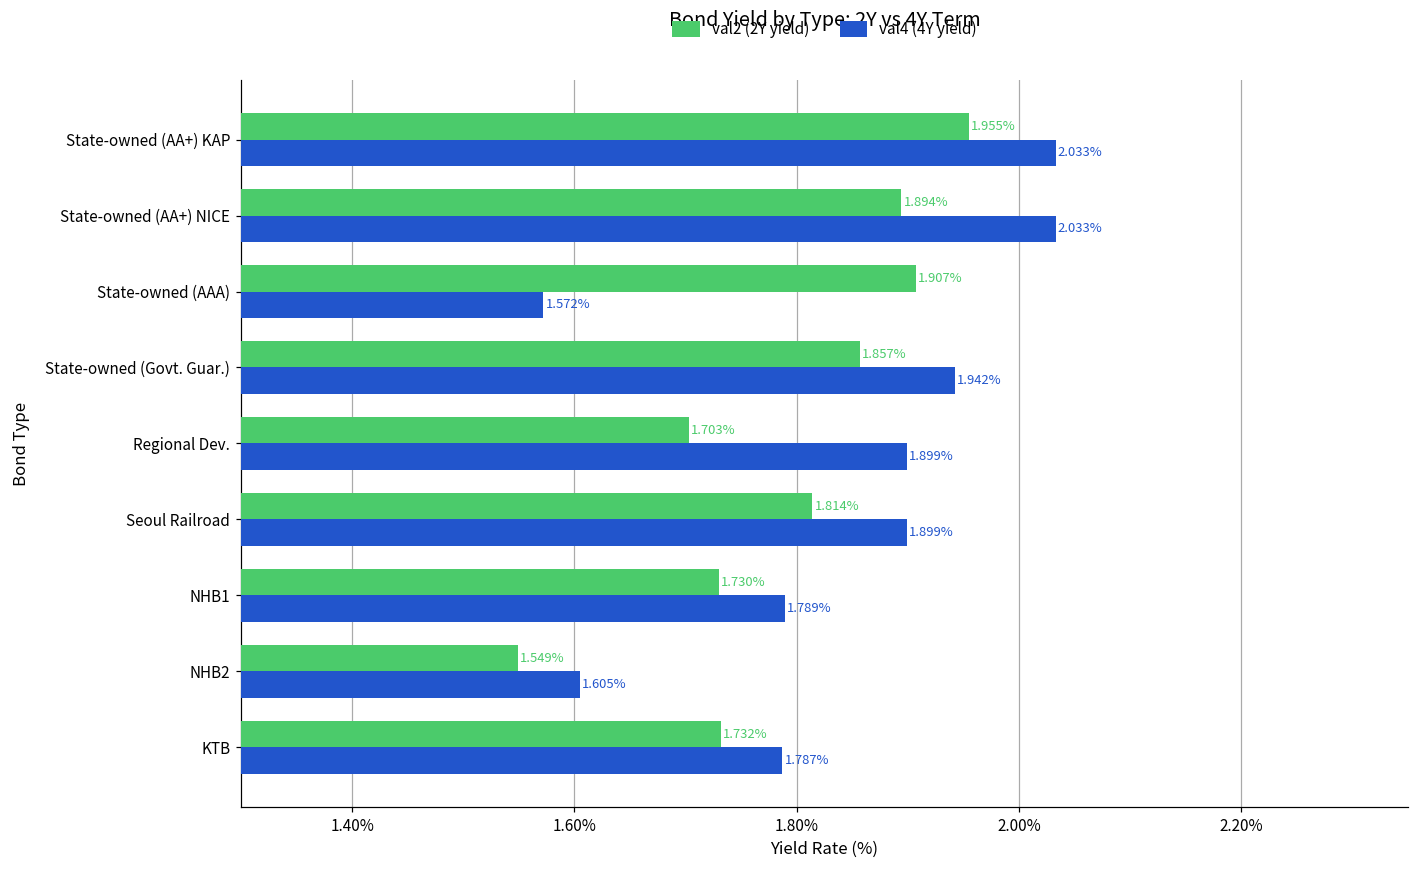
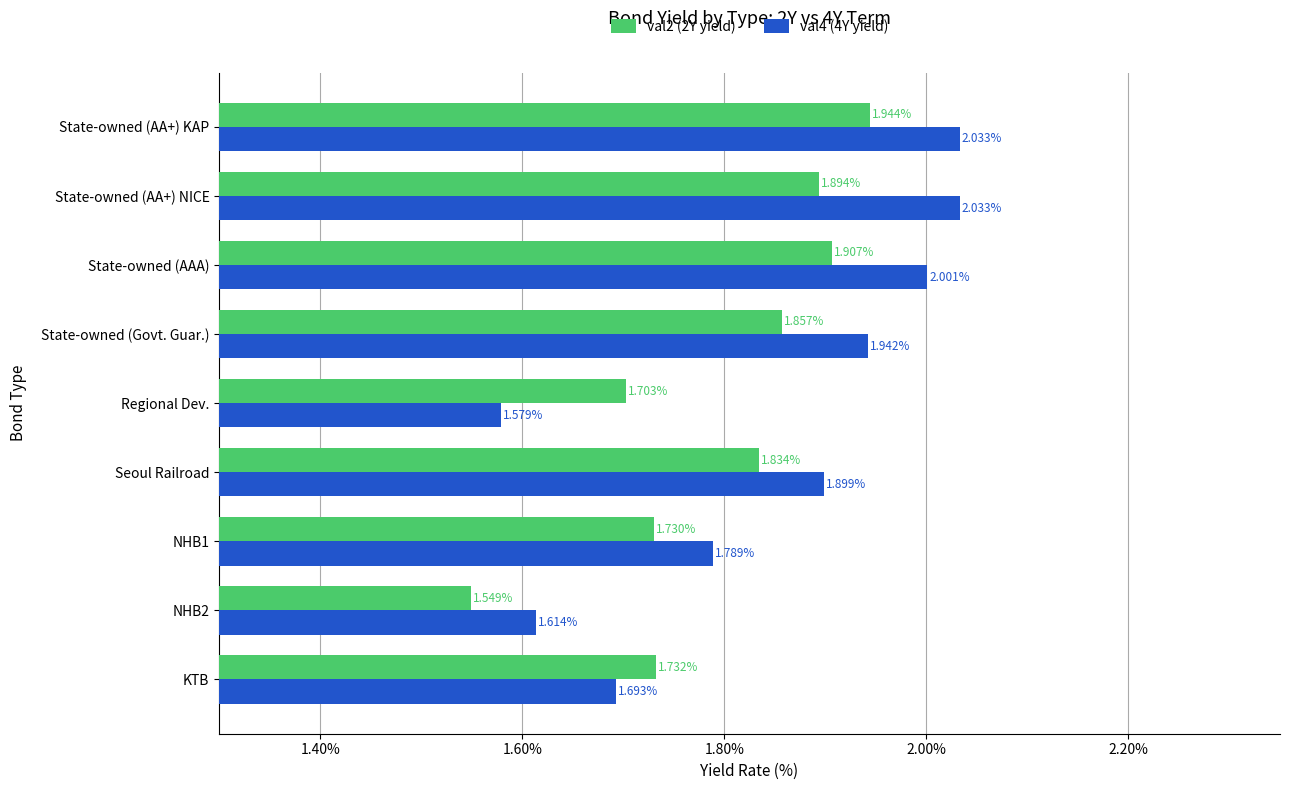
  {
    "val2 (2Y yield)": {
-     "State-owned (AA+) KAP": "1.955%",
+     "State-owned (AA+) KAP": "1.944%",
      "State-owned (AA+) NICE": "1.894%",
      "State-owned (AAA)": "1.907%",
      "State-owned (Govt. Guar.)": "1.857%",
      "Regional Dev.": "1.703%",
-     "Seoul Railroad": "1.814%",
+     "Seoul Railroad": "1.834%",
      "NHB1": "1.730%",
      "NHB2": "1.549%",
      "KTB": "1.732%"
    },
    "val4 (4Y yield)": {
      "State-owned (AA+) KAP": "2.033%",
      "State-owned (AA+) NICE": "2.033%",
-     "State-owned (AAA)": "1.572%",
+     "State-owned (AAA)": "2.001%",
      "State-owned (Govt. Guar.)": "1.942%",
-     "Regional Dev.": "1.899%",
+     "Regional Dev.": "1.579%",
      "Seoul Railroad": "1.899%",
      "NHB1": "1.789%",
-     "NHB2": "1.605%",
-     "KTB": "1.787%"
+     "NHB2": "1.614%",
+     "KTB": "1.693%"
    }
  }
